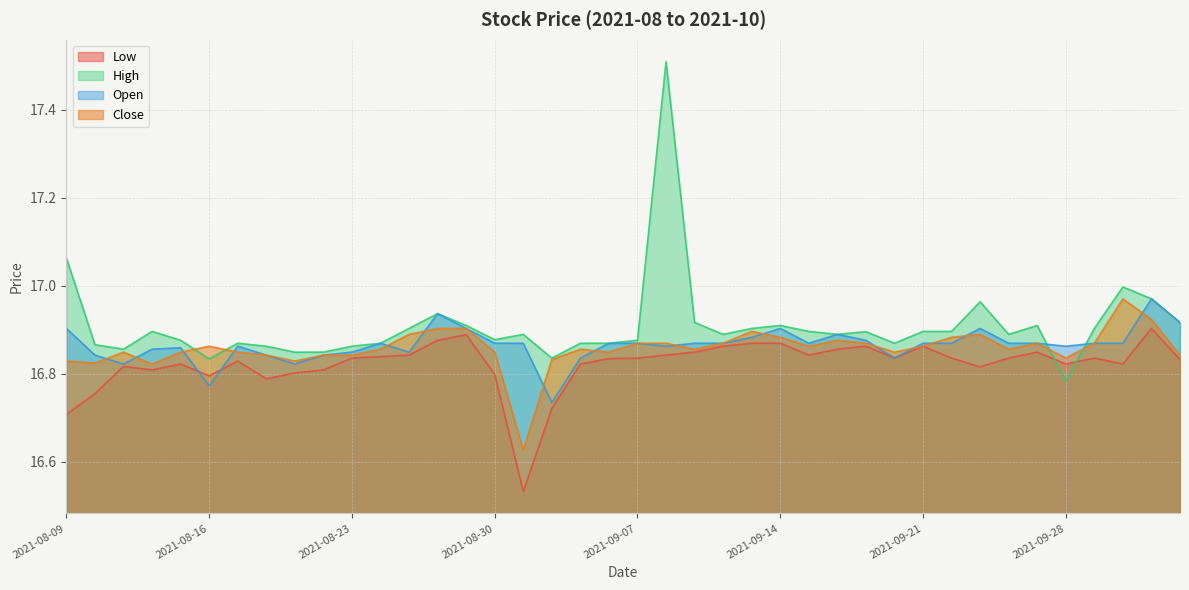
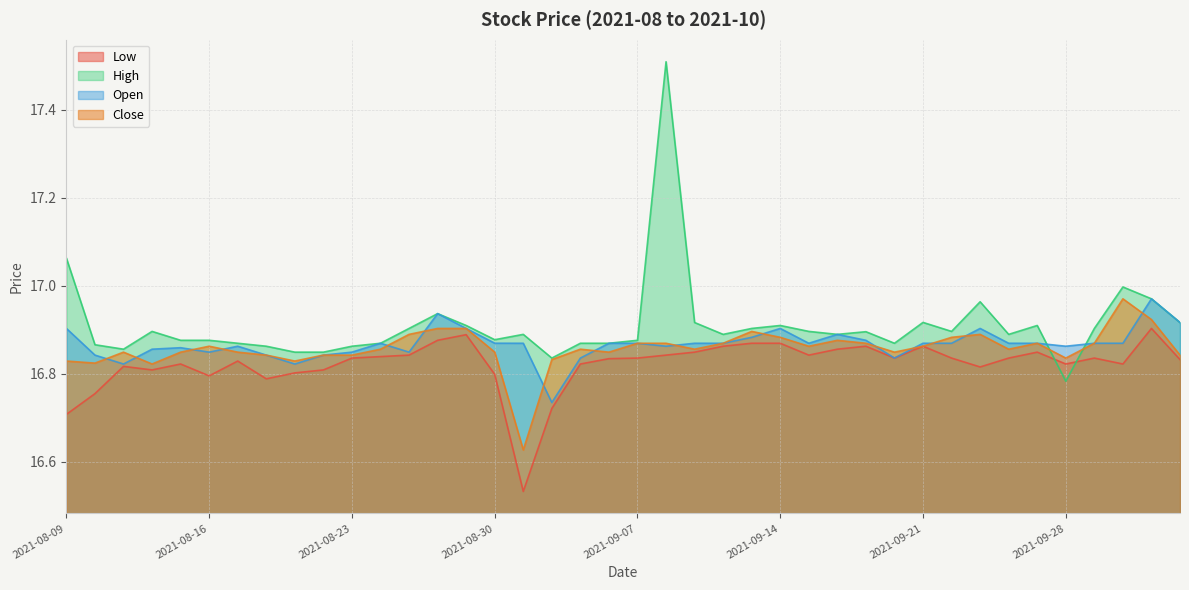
  {
    "High": {
      "2021-08-09": 17.06,
-     "2021-08-16": 16.83,
+     "2021-08-16": 16.88,
      "2021-08-23": 16.86,
      "2021-08-30": 16.88,
      "2021-09-07": 16.88,
      "2021-09-14": 16.91,
-     "2021-09-21": 16.90,
+     "2021-09-21": 16.92,
      "2021-09-28": 16.78
    },
    "Open": {
      "2021-08-09": 16.90,
-     "2021-08-16": 16.77,
+     "2021-08-16": 16.85,
      "2021-08-23": 16.85,
      "2021-08-30": 16.87,
      "2021-09-14": 16.90,
      "2021-09-21": 16.87,
      "2021-09-28": 16.86
    }
  }
